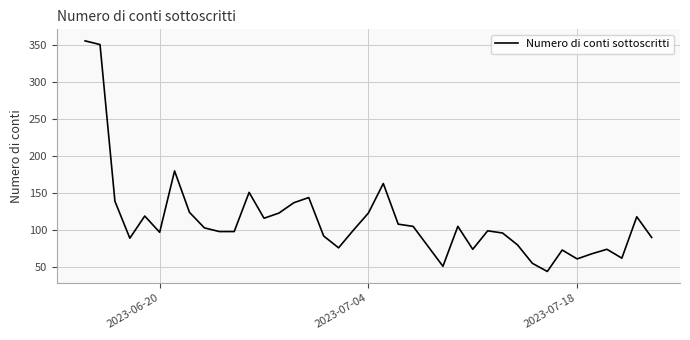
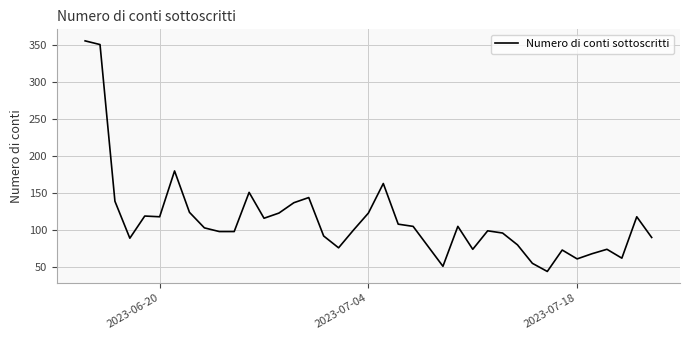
  {
-   "2023-06-20": 100,
+   "2023-06-20": 120,
    "2023-07-04": 120,
    "2023-07-18": 60
  }
